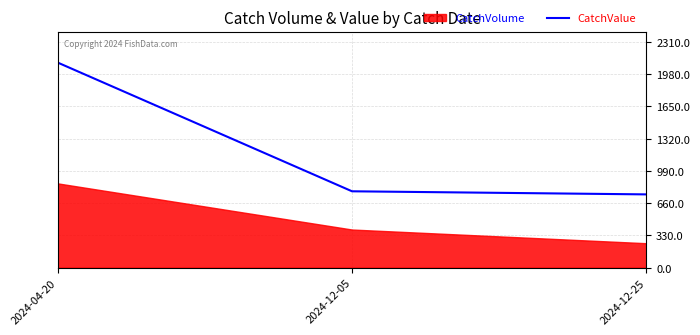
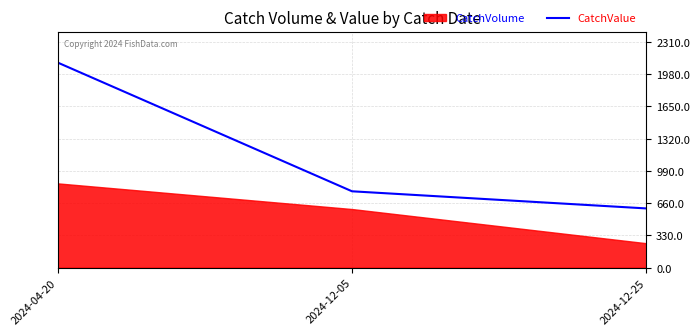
  {
    "CatchVolume": {
      "2024-04-20": 900,
-     "2024-12-05": 400,
+     "2024-12-05": 600,
      "2024-12-25": 300
    },
    "CatchValue": {
      "2024-12-05": 800,
-     "2024-12-25": 800
+     "2024-12-25": 600
    }
  }
